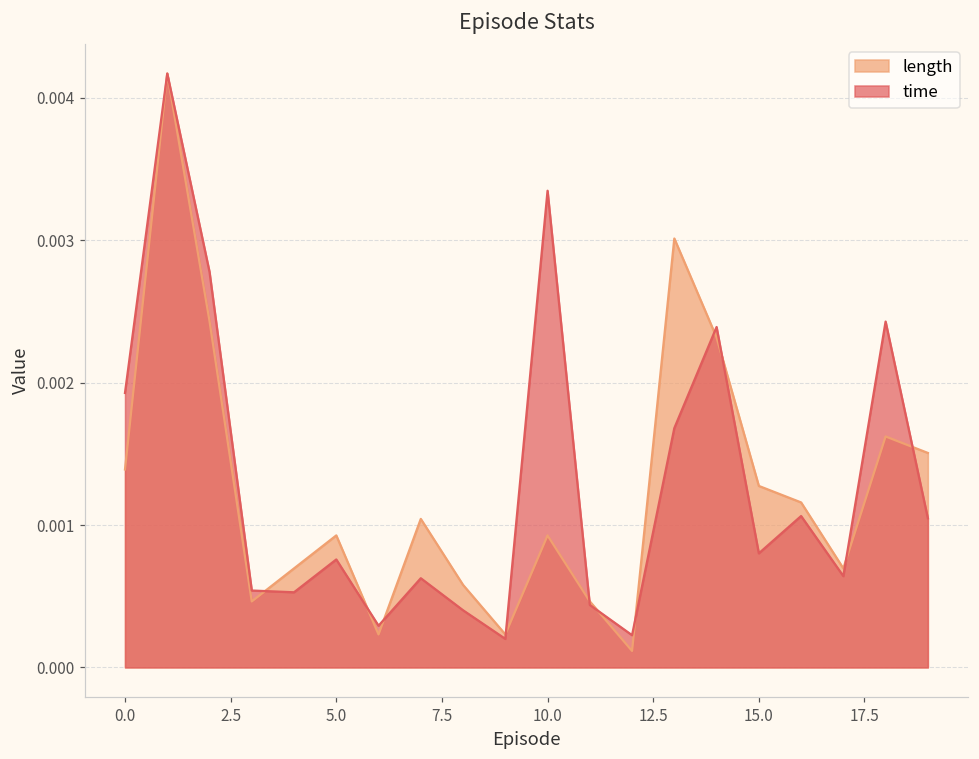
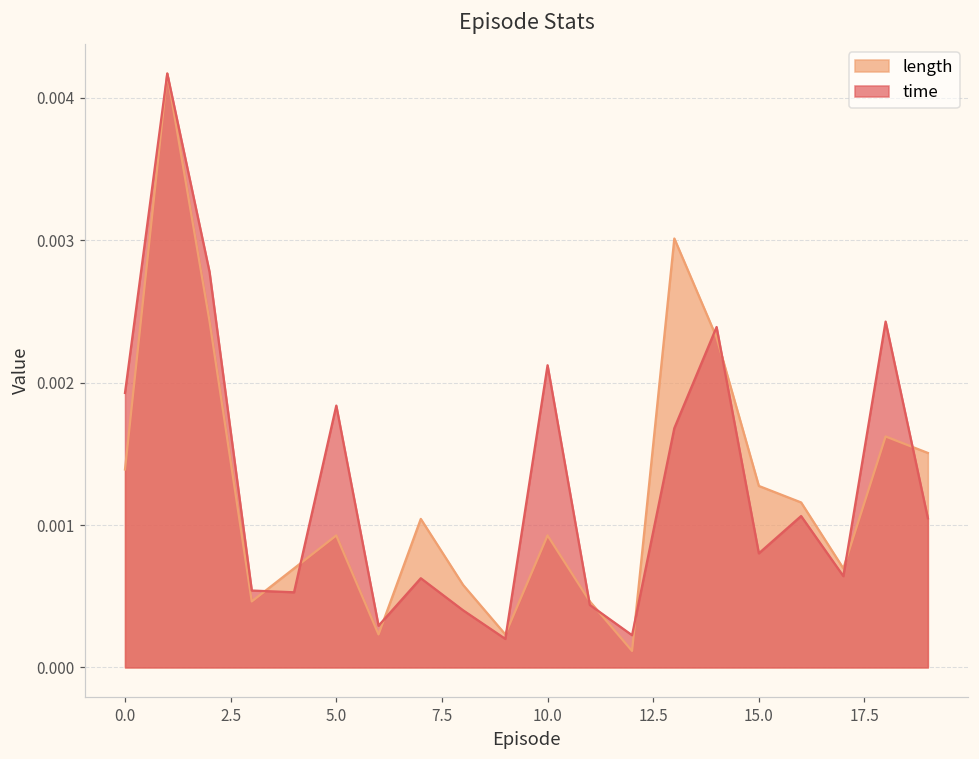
  {
    "length": {
      "0.0": 0.00139,
      "5.0": 0.00093,
      "10.0": 0.00093,
      "15.0": 0.00127
    },
    "time": {
      "0.0": 0.00193,
-     "5.0": 0.00076,
-     "10.0": 0.00335,
+     "5.0": 0.00184,
+     "10.0": 0.00212,
      "15.0": 0.00080
    }
  }
